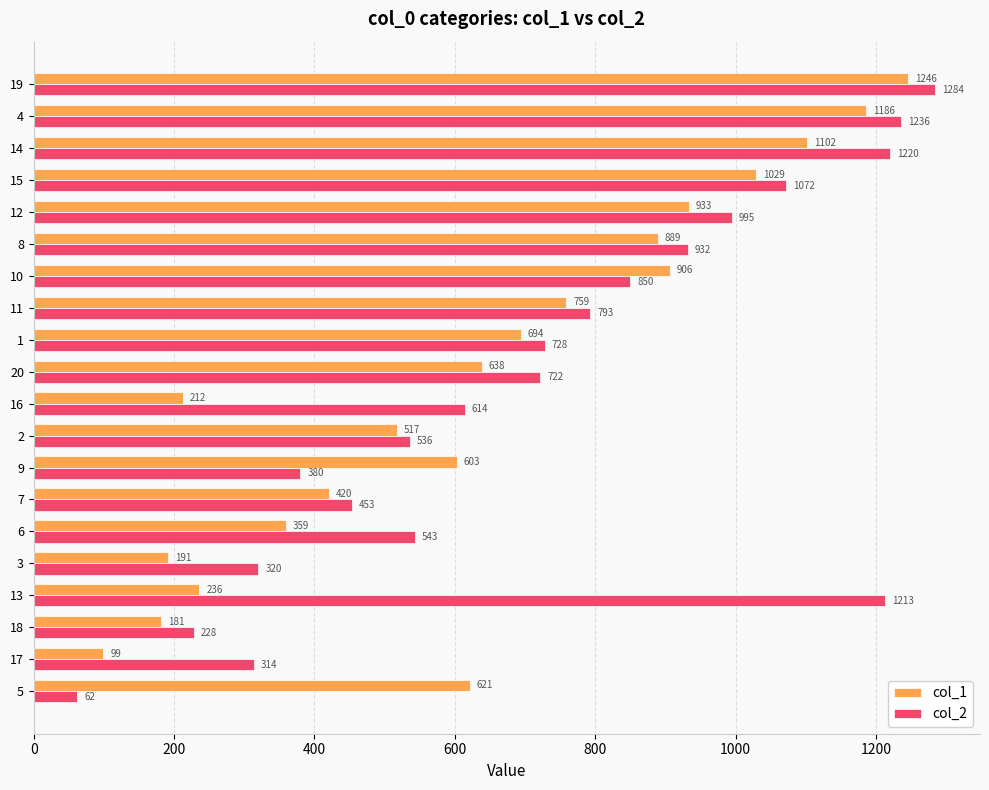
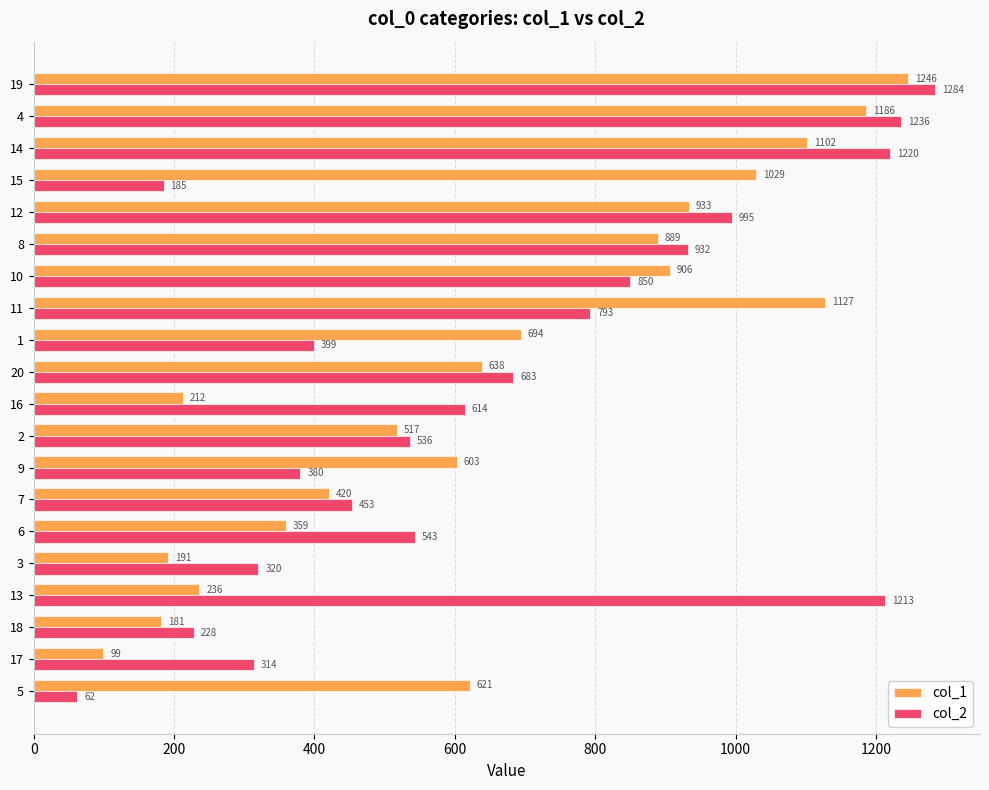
  {
    "col_1": {
      "19": 1246,
      "4": 1186,
      "14": 1102,
      "15": 1029,
      "12": 933,
      "8": 889,
      "10": 906,
-     "11": 759,
+     "11": 1127,
      "1": 694,
      "20": 638,
      "16": 212,
      "2": 517,
      "9": 603,
      "7": 420,
      "6": 359,
      "3": 191,
      "13": 236,
      "18": 181,
      "17": 99,
      "5": 621
    },
    "col_2": {
      "19": 1284,
      "4": 1236,
      "14": 1220,
-     "15": 1072,
+     "15": 185,
      "12": 995,
      "8": 932,
      "10": 850,
      "11": 793,
-     "1": 728,
-     "20": 722,
+     "1": 399,
+     "20": 683,
      "16": 614,
      "2": 536,
      "9": 380,
      "7": 453,
      "6": 543,
      "3": 320,
      "13": 1213,
      "18": 228,
      "17": 314,
      "5": 62
    }
  }
